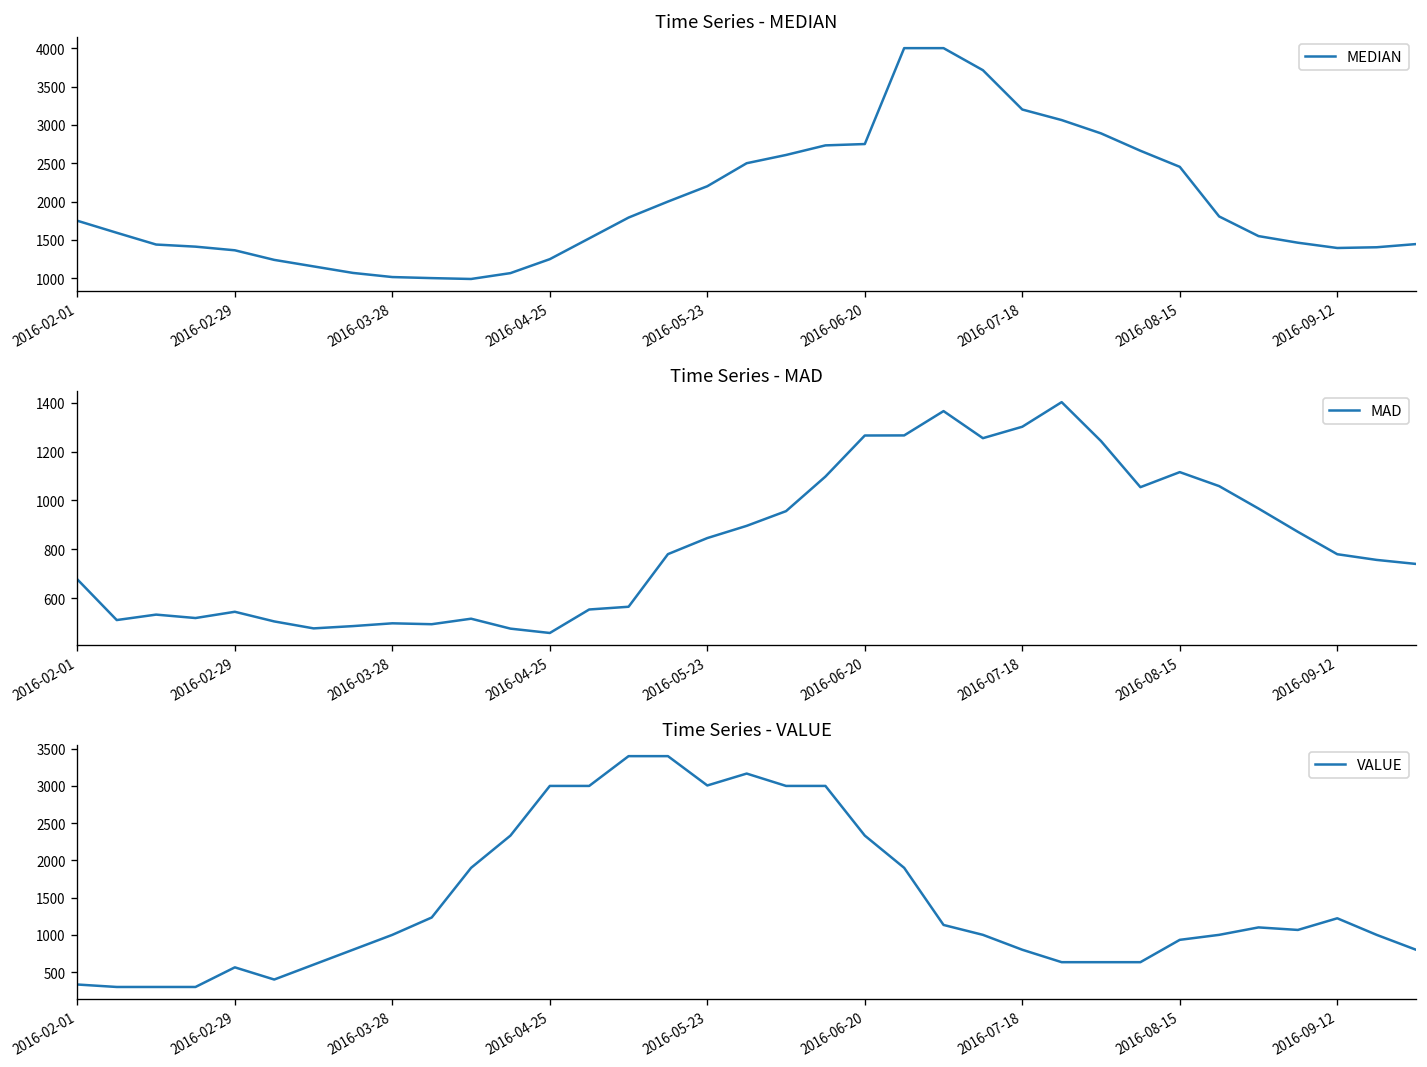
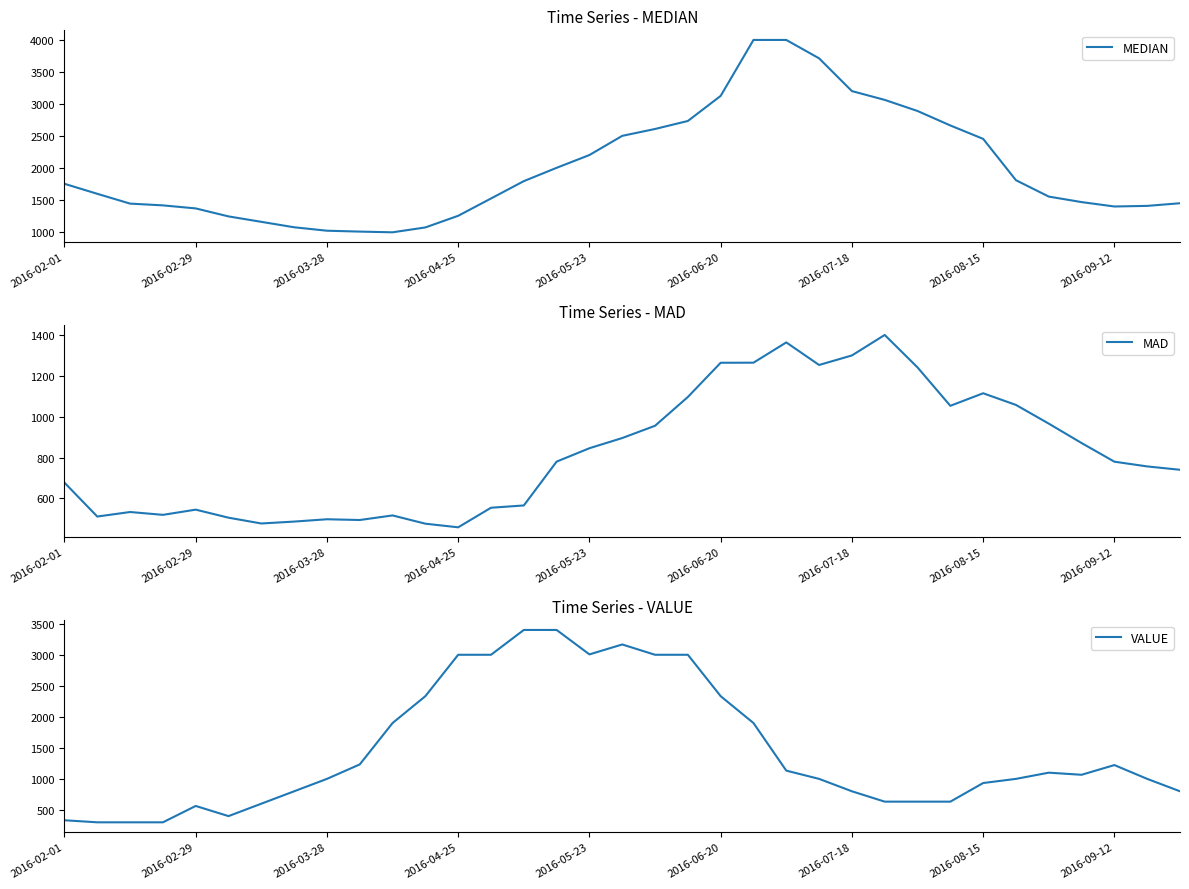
  {
    "Time Series - MEDIAN": {
      "2016-02-01": 1800,
      "2016-02-29": 1400,
      "2016-03-28": 1000,
      "2016-04-25": 1200,
      "2016-05-23": 2200,
-     "2016-06-20": 2800,
+     "2016-06-20": 3100,
      "2016-07-18": 3200,
      "2016-08-15": 2500,
      "2016-09-12": 1400
    },
    "Time Series - MAD": {
      "2016-02-01": 680,
      "2016-02-29": 540,
      "2016-03-28": 500,
      "2016-04-25": 460,
      "2016-05-23": 850,
      "2016-06-20": 1270,
      "2016-07-18": 1300,
      "2016-08-15": 1120,
      "2016-09-12": 780
    },
    "Time Series - VALUE": {
      "2016-02-01": 300,
      "2016-02-29": 600,
      "2016-03-28": 1000,
      "2016-04-25": 3000,
      "2016-05-23": 3000,
      "2016-06-20": 2300,
      "2016-07-18": 800,
      "2016-08-15": 900,
      "2016-09-12": 1200
    }
  }
